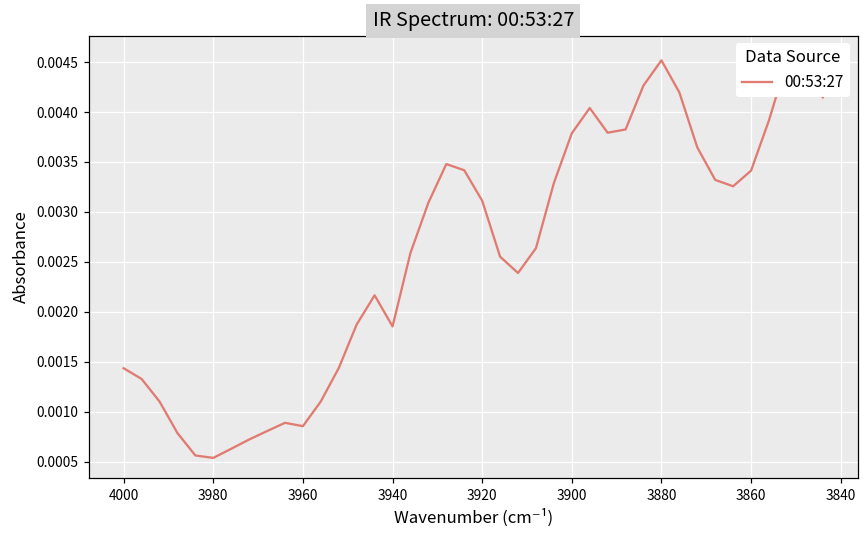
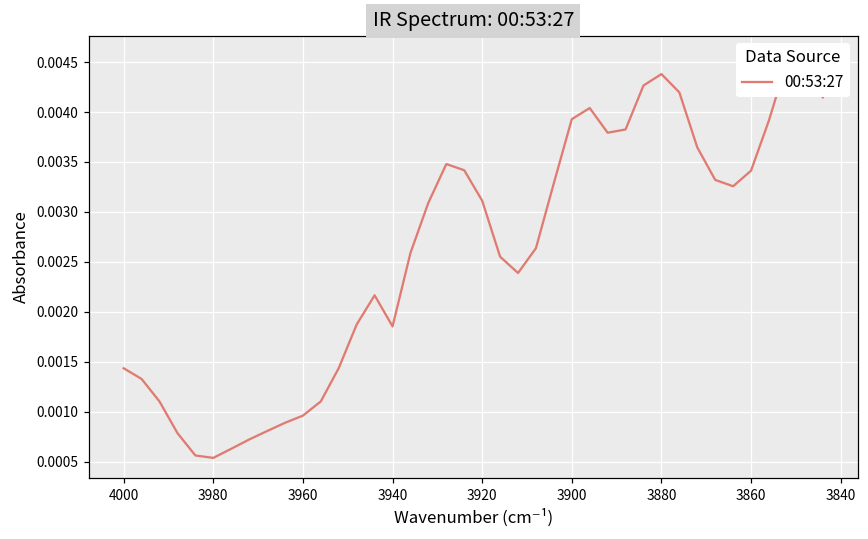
  {
    "4000": 0.0014,
    "3980": 0.0005,
-   "3960": 0.0009,
+   "3960": 0.0010,
    "3940": 0.0019,
    "3920": 0.0031,
-   "3900": 0.0038,
-   "3880": 0.0045,
+   "3900": 0.0039,
+   "3880": 0.0044,
    "3860": 0.0034
  }
